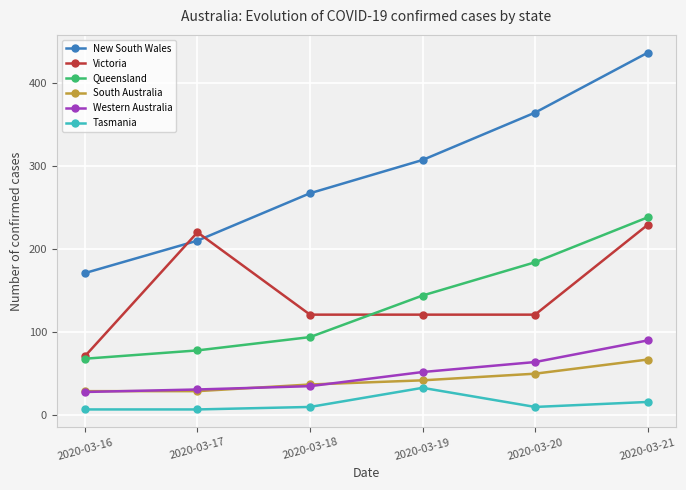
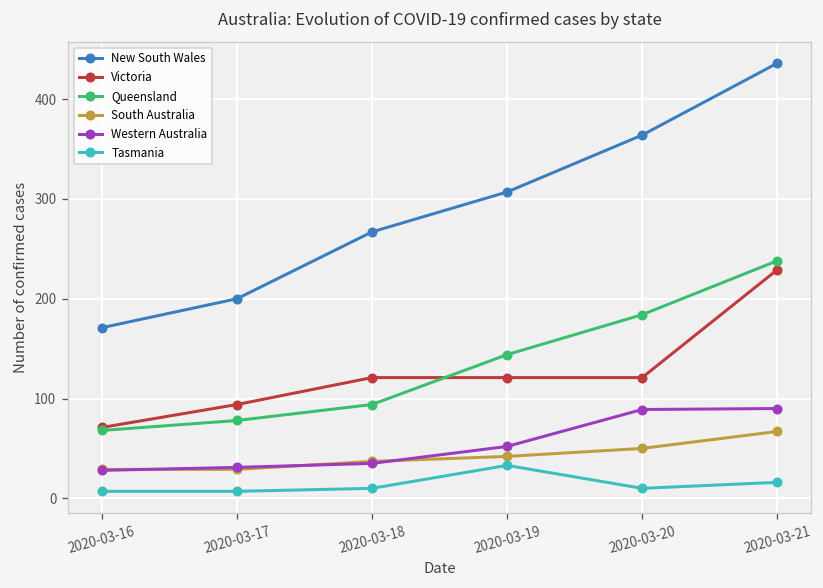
  {
    "New South Wales": {
      "2020-03-16": 170,
-     "2020-03-17": 210,
+     "2020-03-17": 200,
      "2020-03-18": 270,
      "2020-03-19": 310,
      "2020-03-20": 360,
      "2020-03-21": 440
    },
    "Victoria": {
-     "2020-03-17": 220,
+     "2020-03-17": 90,
      "2020-03-18": 120,
      "2020-03-19": 120,
      "2020-03-20": 120,
      "2020-03-21": 230
    },
    "Queensland": {
      "2020-03-17": 80,
      "2020-03-18": 90,
      "2020-03-19": 140,
      "2020-03-20": 180,
      "2020-03-21": 240
    },
    "South Australia": {
      "2020-03-19": 40,
      "2020-03-20": 50,
      "2020-03-21": 70
    },
    "Western Australia": {
      "2020-03-19": 50,
-     "2020-03-20": 60,
+     "2020-03-20": 90,
      "2020-03-21": 90
    },
    "Tasmania": {
      "2020-03-16": 10,
      "2020-03-17": 10,
      "2020-03-18": 10,
      "2020-03-19": 30,
      "2020-03-20": 10,
      "2020-03-21": 20
    }
  }
